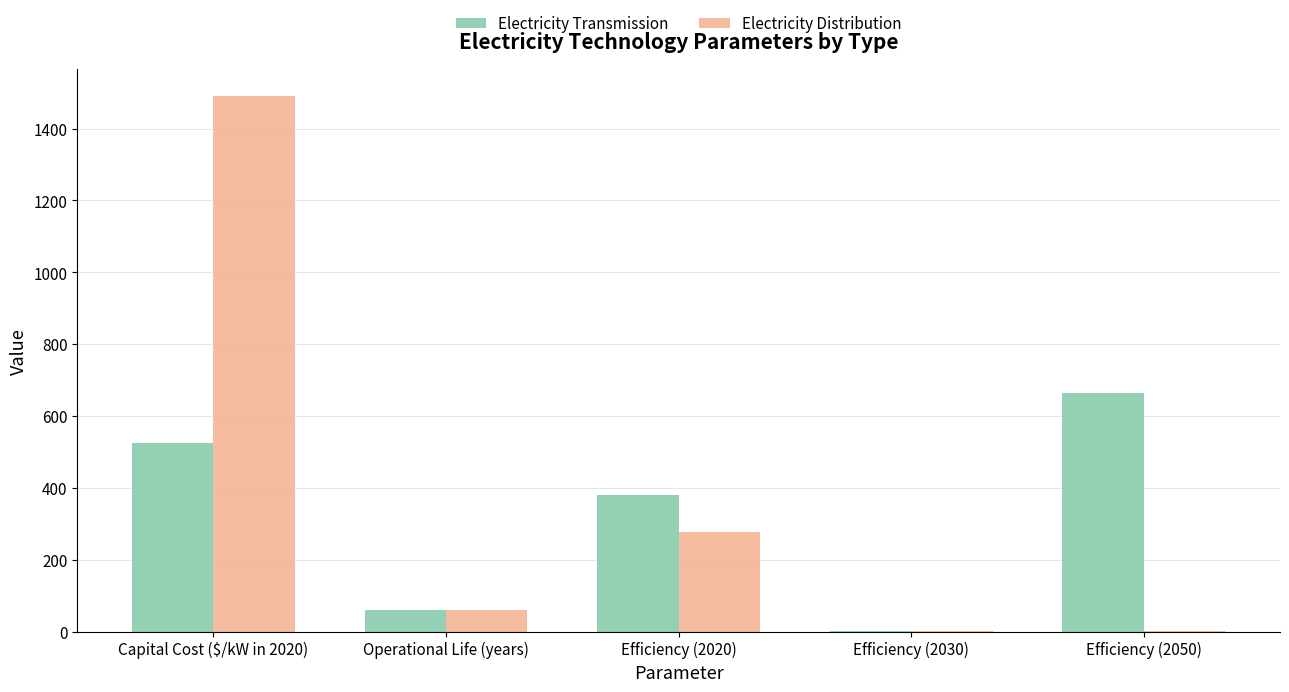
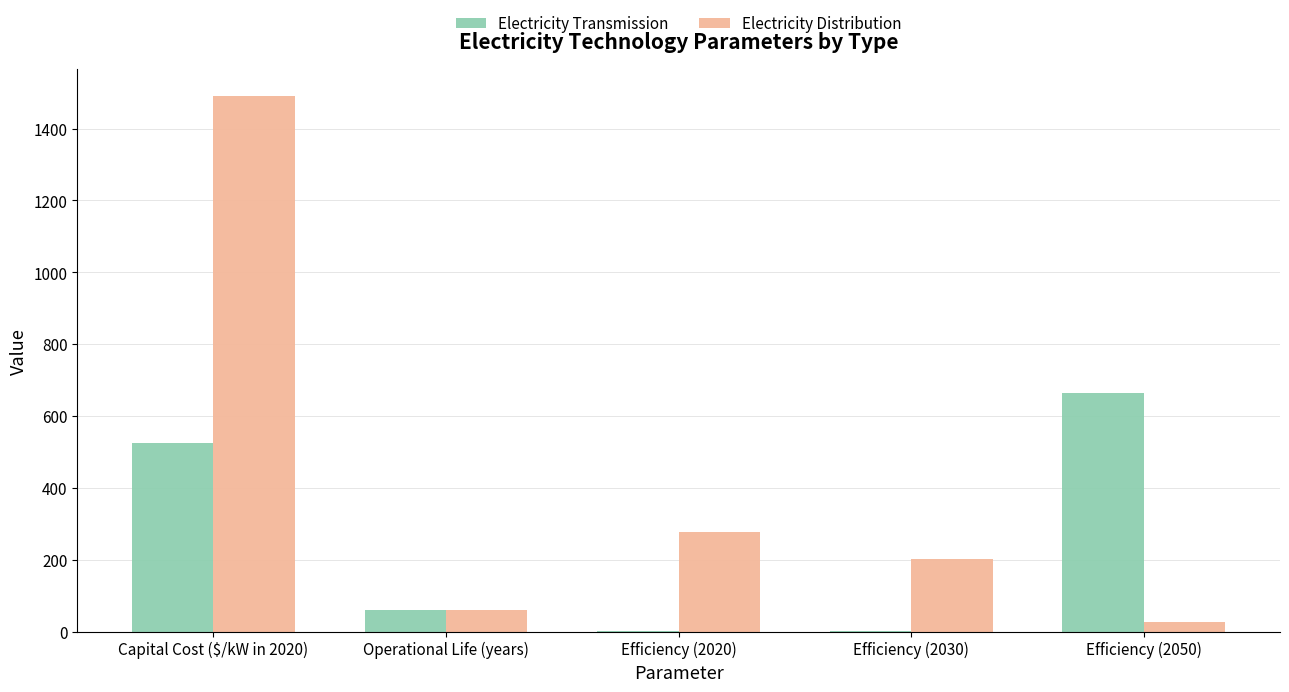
  {
    "Electricity Transmission": {
      "Capital Cost ($/kW in 2020)": 530,
      "Operational Life (years)": 60,
-     "Efficiency (2020)": 380,
+     "Efficiency (2020)": 0,
      "Efficiency (2050)": 660
    },
    "Electricity Distribution": {
      "Capital Cost ($/kW in 2020)": 1490,
      "Operational Life (years)": 60,
      "Efficiency (2020)": 280,
-     "Efficiency (2030)": 0,
-     "Efficiency (2050)": 0
+     "Efficiency (2030)": 200,
+     "Efficiency (2050)": 30
    }
  }
